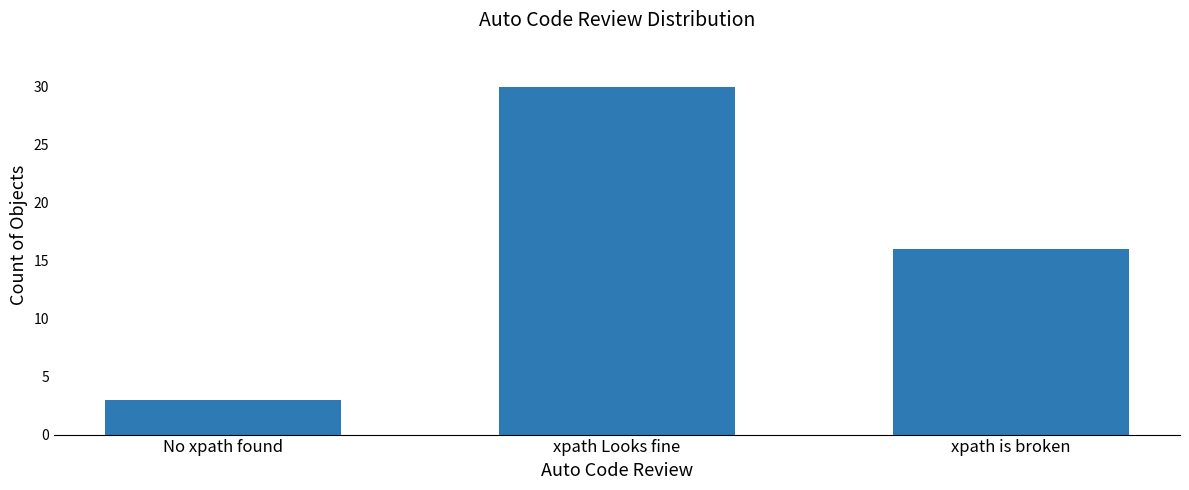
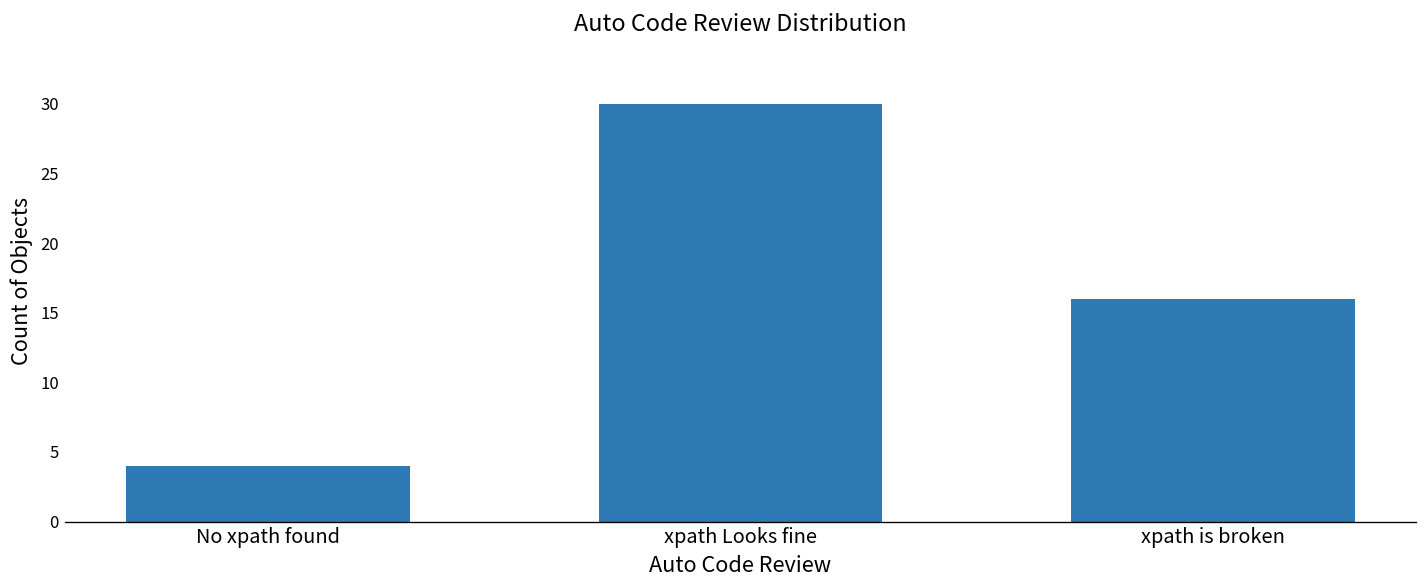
  {
-   "No xpath found": 3,
+   "No xpath found": 4,
    "xpath Looks fine": 30,
    "xpath is broken": 16
  }
